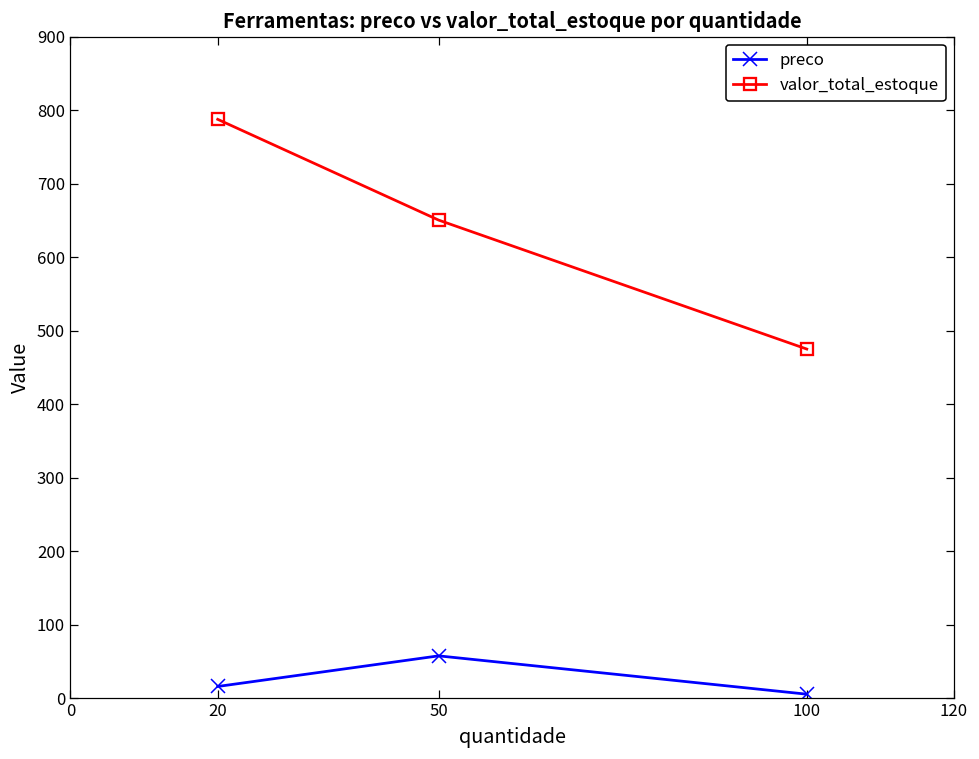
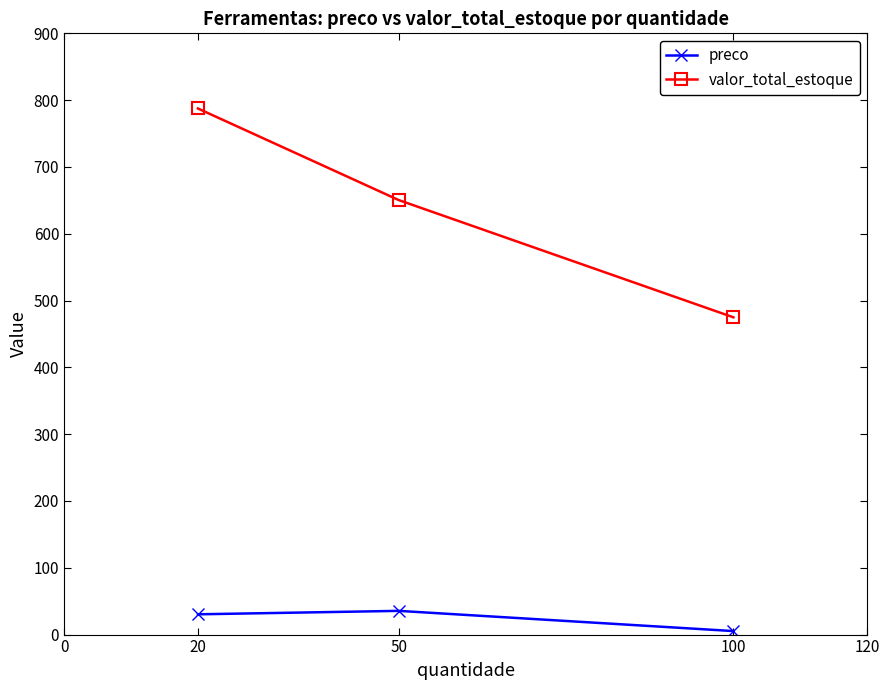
  {
    "preco": {
-     "20": 20,
-     "50": 60,
+     "20": 30,
+     "50": 40,
      "100": 10
    },
    "valor_total_estoque": {
      "20": 790,
      "50": 650,
      "100": 470
    }
  }
